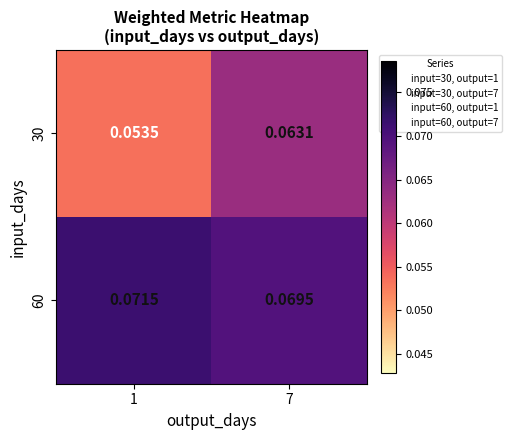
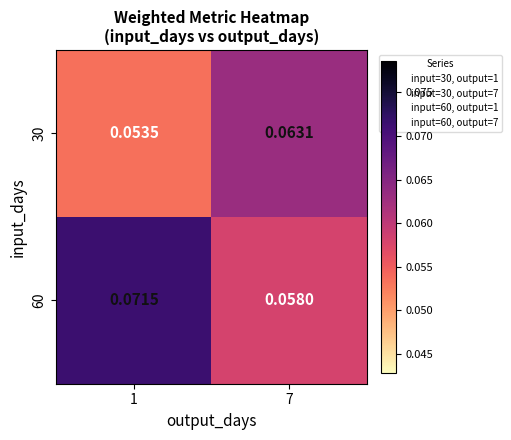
  {
    "30": {
      "1": 0.0535,
      "7": 0.0631
    },
    "60": {
      "1": 0.0715,
-     "7": 0.0695
+     "7": 0.0580
    }
  }
